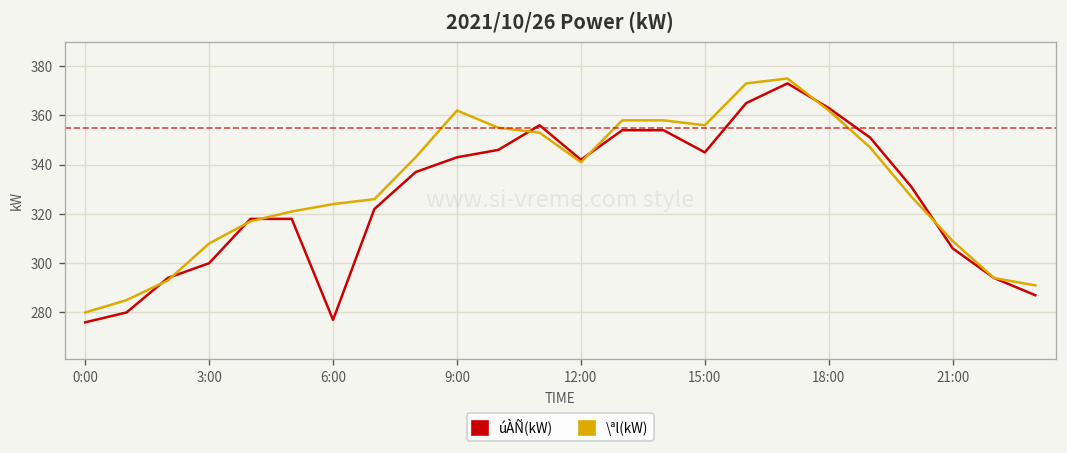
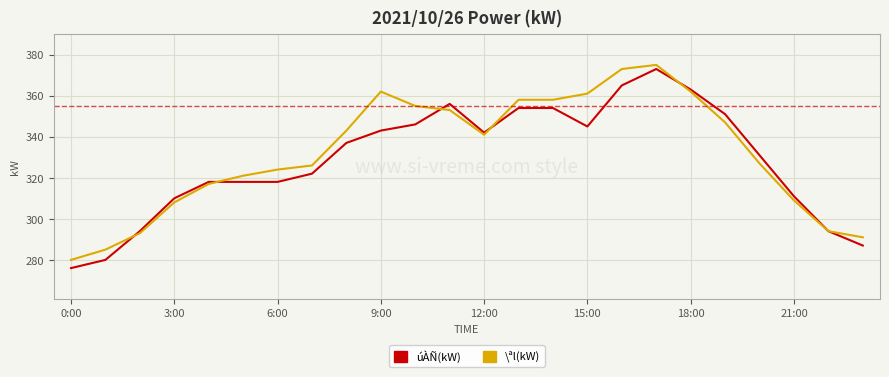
  {
    "úÀÑ(kW)": {
      "0:00": 276,
-     "3:00": 300,
-     "6:00": 277,
+     "3:00": 310,
+     "6:00": 318,
      "9:00": 343,
      "15:00": 345,
-     "21:00": 306
+     "21:00": 311
    },
    "\\ªl(kW)": {
      "0:00": 280,
      "3:00": 308,
      "6:00": 324,
      "9:00": 362,
-     "15:00": 356,
+     "15:00": 361,
      "21:00": 309
    }
  }
